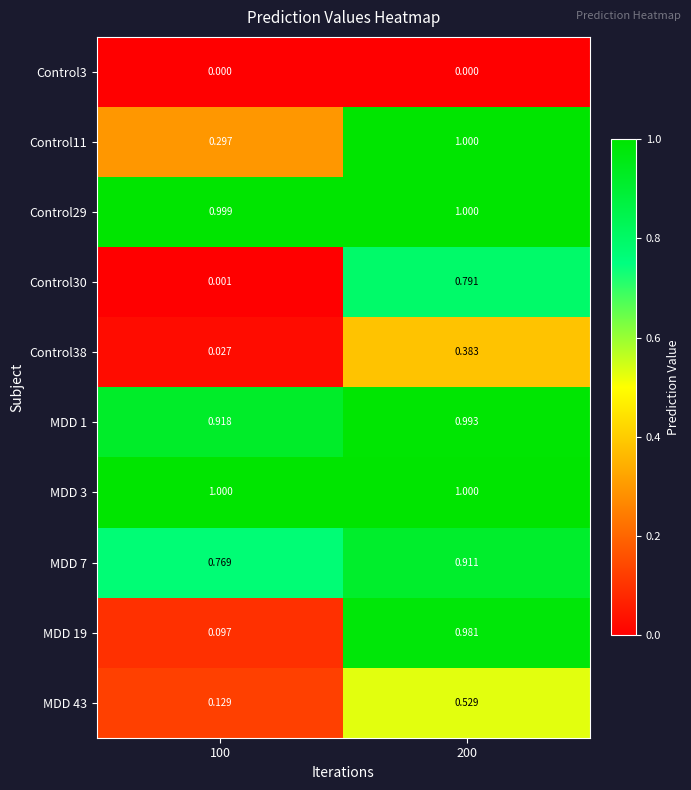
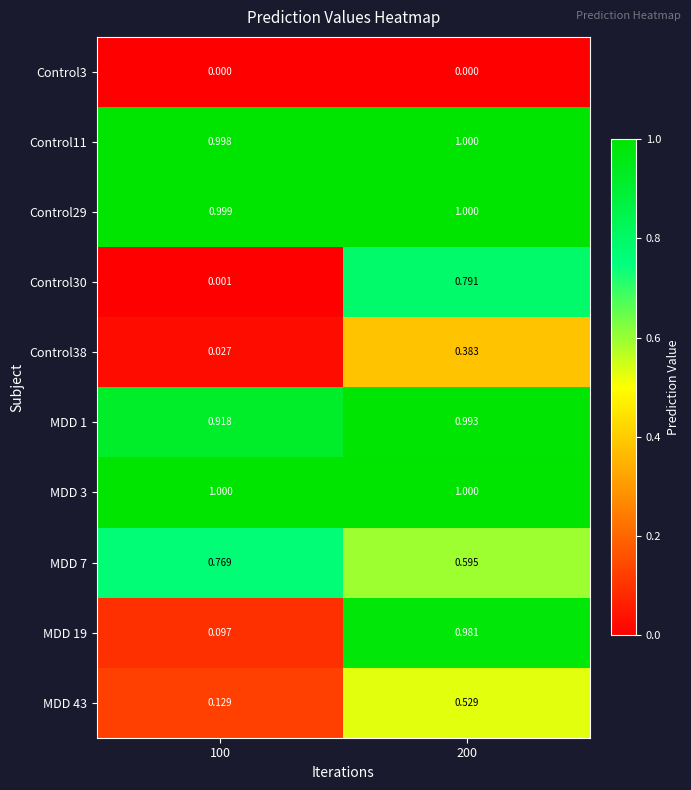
  {
    "Control3": {
      "100": 0.000,
      "200": 0.000
    },
    "Control11": {
-     "100": 0.297,
+     "100": 0.998,
      "200": 1.000
    },
    "Control29": {
      "100": 0.999,
      "200": 1.000
    },
    "Control30": {
      "100": 0.001,
      "200": 0.791
    },
    "Control38": {
      "100": 0.027,
      "200": 0.383
    },
    "MDD 1": {
      "100": 0.918,
      "200": 0.993
    },
    "MDD 3": {
      "100": 1.000,
      "200": 1.000
    },
    "MDD 7": {
      "100": 0.769,
-     "200": 0.911
+     "200": 0.595
    },
    "MDD 19": {
      "100": 0.097,
      "200": 0.981
    },
    "MDD 43": {
      "100": 0.129,
      "200": 0.529
    }
  }
